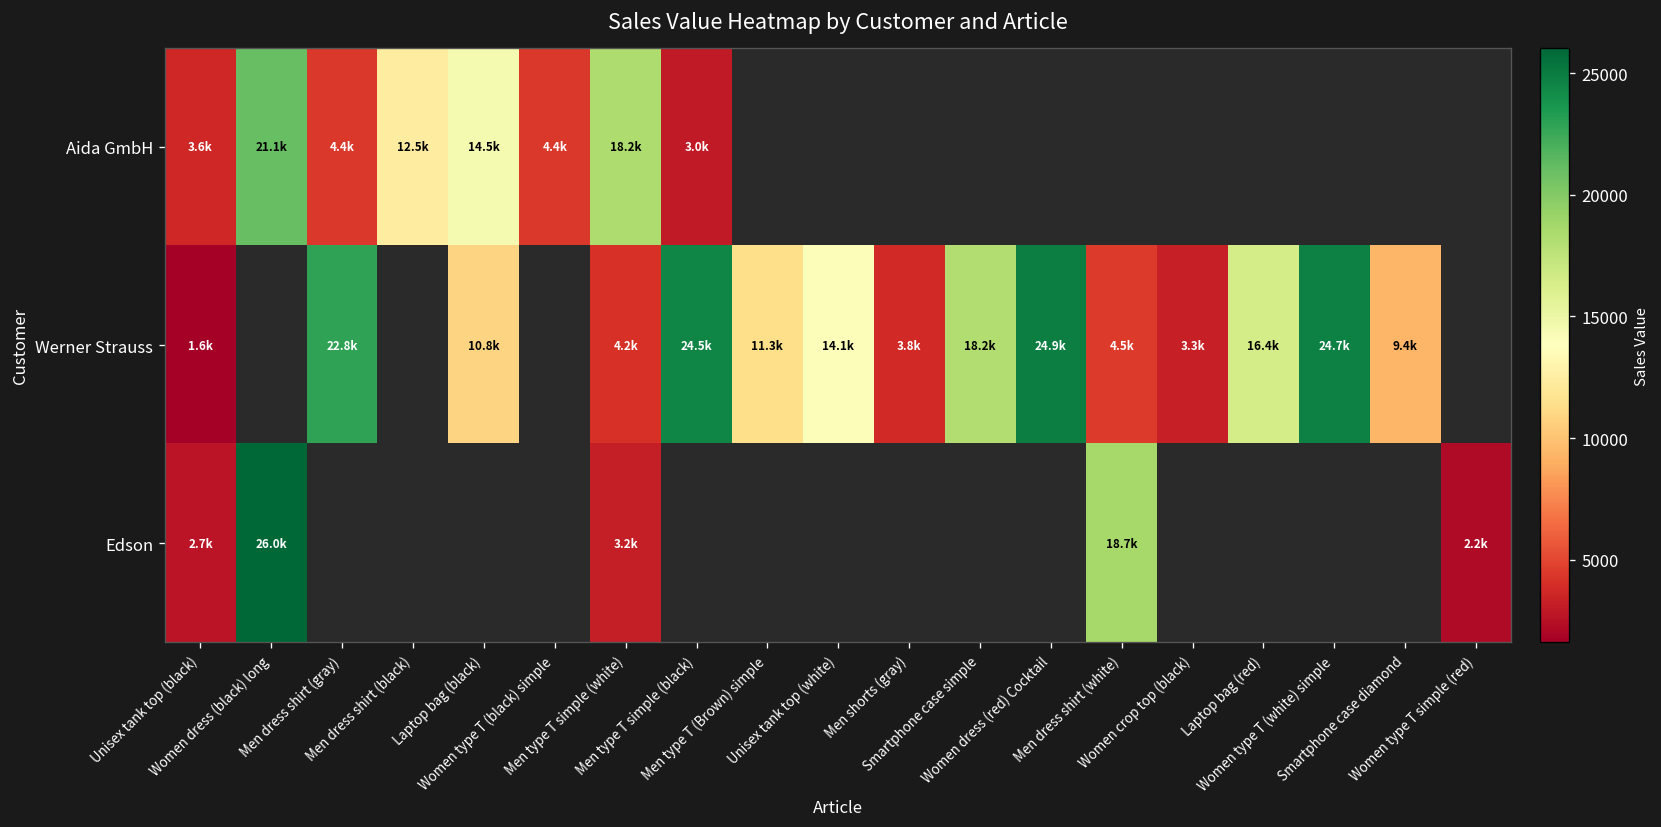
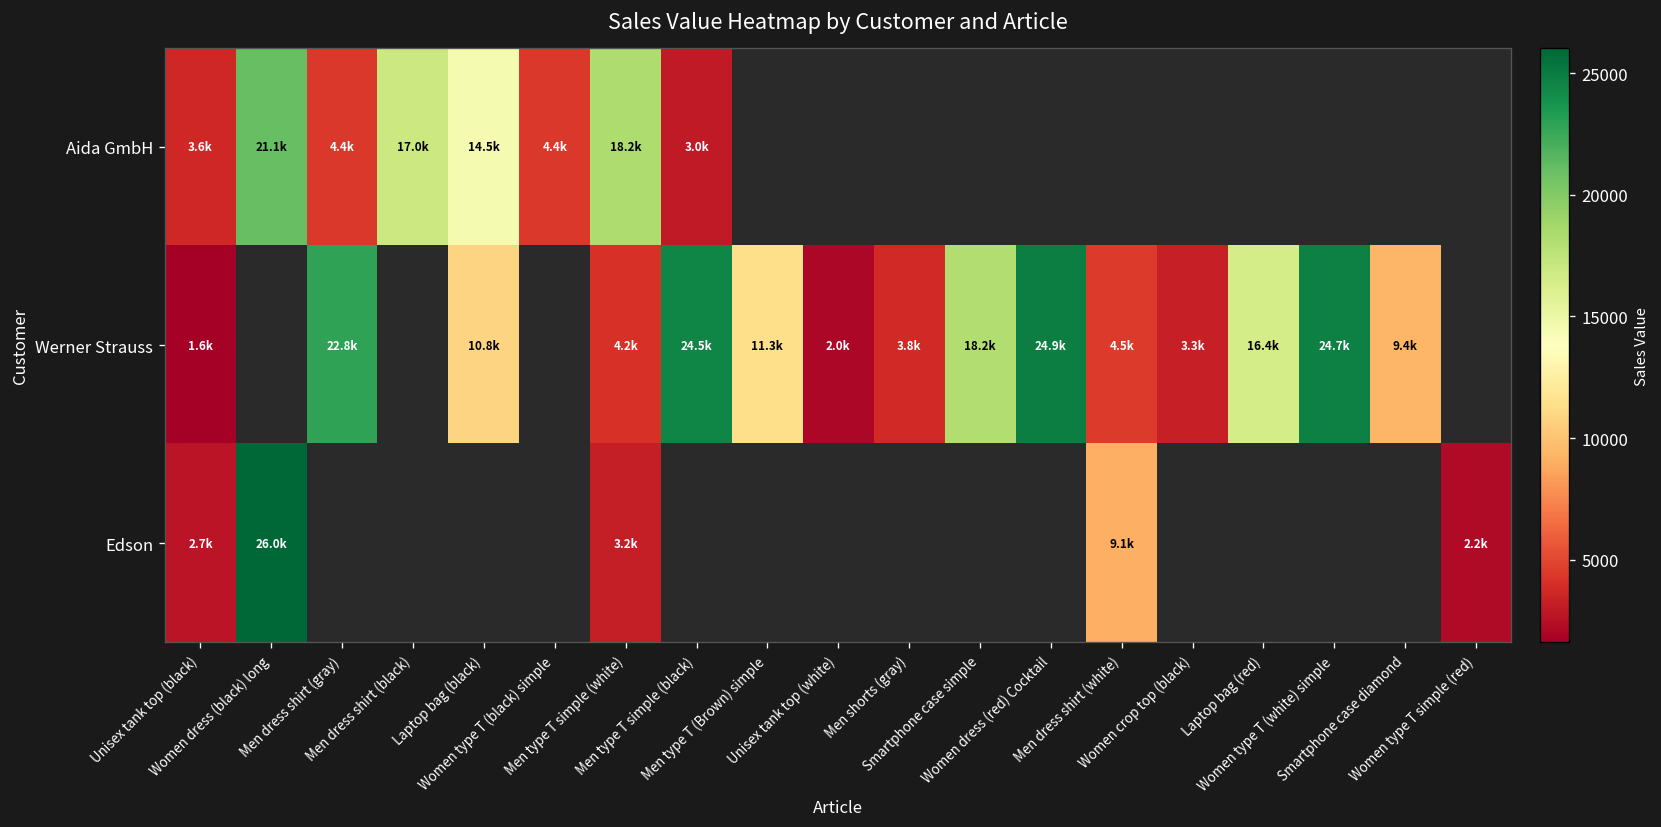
  {
    "Aida GmbH": {
      "Unisex tank top (black)": "3.6k",
      "Women dress (black) long": "21.1k",
      "Men dress shirt (gray)": "4.4k",
-     "Men dress shirt (black)": "12.5k",
+     "Men dress shirt (black)": "17.0k",
      "Laptop bag (black)": "14.5k",
      "Women type T (black) simple": "4.4k",
      "Men type T simple (white)": "18.2k",
      "Men type T simple (black)": "3.0k"
    },
    "Werner Strauss": {
      "Unisex tank top (black)": "1.6k",
      "Men dress shirt (gray)": "22.8k",
      "Laptop bag (black)": "10.8k",
      "Men type T simple (white)": "4.2k",
      "Men type T simple (black)": "24.5k",
      "Men type T (Brown) simple": "11.3k",
-     "Unisex tank top (white)": "14.1k",
+     "Unisex tank top (white)": "2.0k",
      "Men shorts (gray)": "3.8k",
      "Smartphone case simple": "18.2k",
      "Women dress (red) Cocktail": "24.9k",
      "Men dress shirt (white)": "4.5k",
      "Women crop top (black)": "3.3k",
      "Laptop bag (red)": "16.4k",
      "Women type T (white) simple": "24.7k",
      "Smartphone case diamond": "9.4k"
    },
    "Edson": {
      "Unisex tank top (black)": "2.7k",
      "Women dress (black) long": "26.0k",
      "Men type T simple (white)": "3.2k",
-     "Men dress shirt (white)": "18.7k",
+     "Men dress shirt (white)": "9.1k",
      "Women type T simple (red)": "2.2k"
    }
  }
